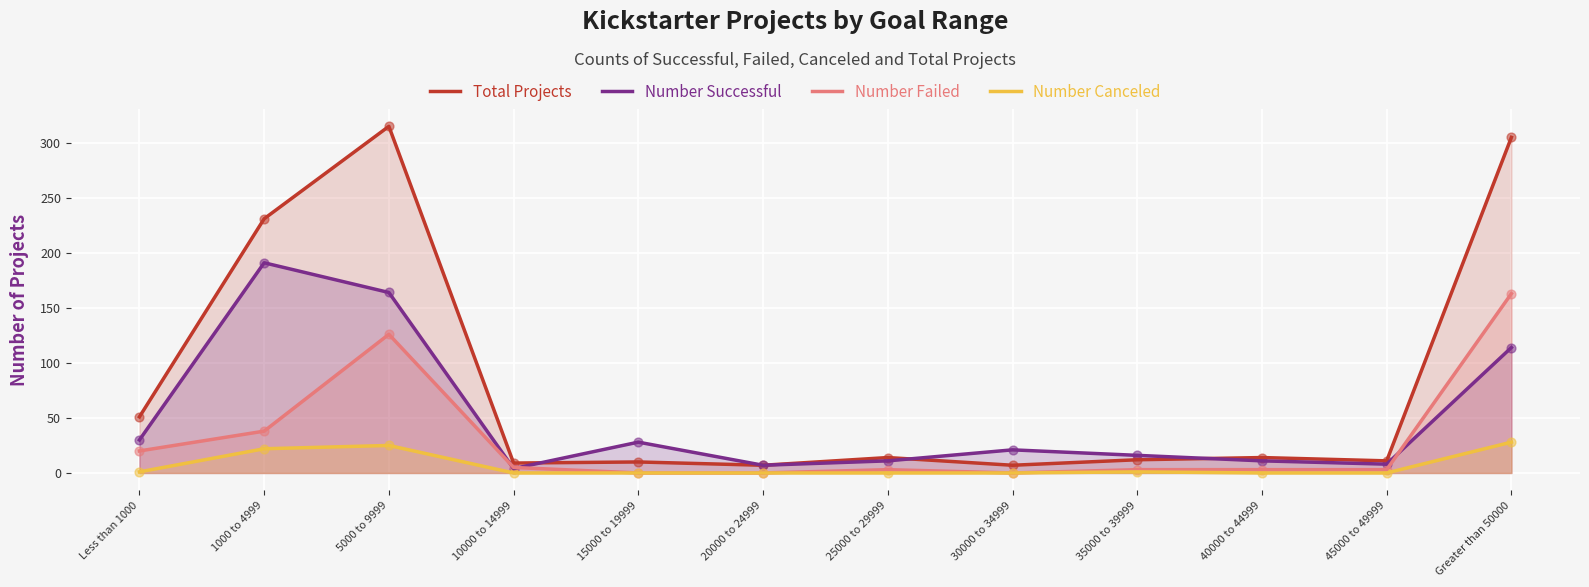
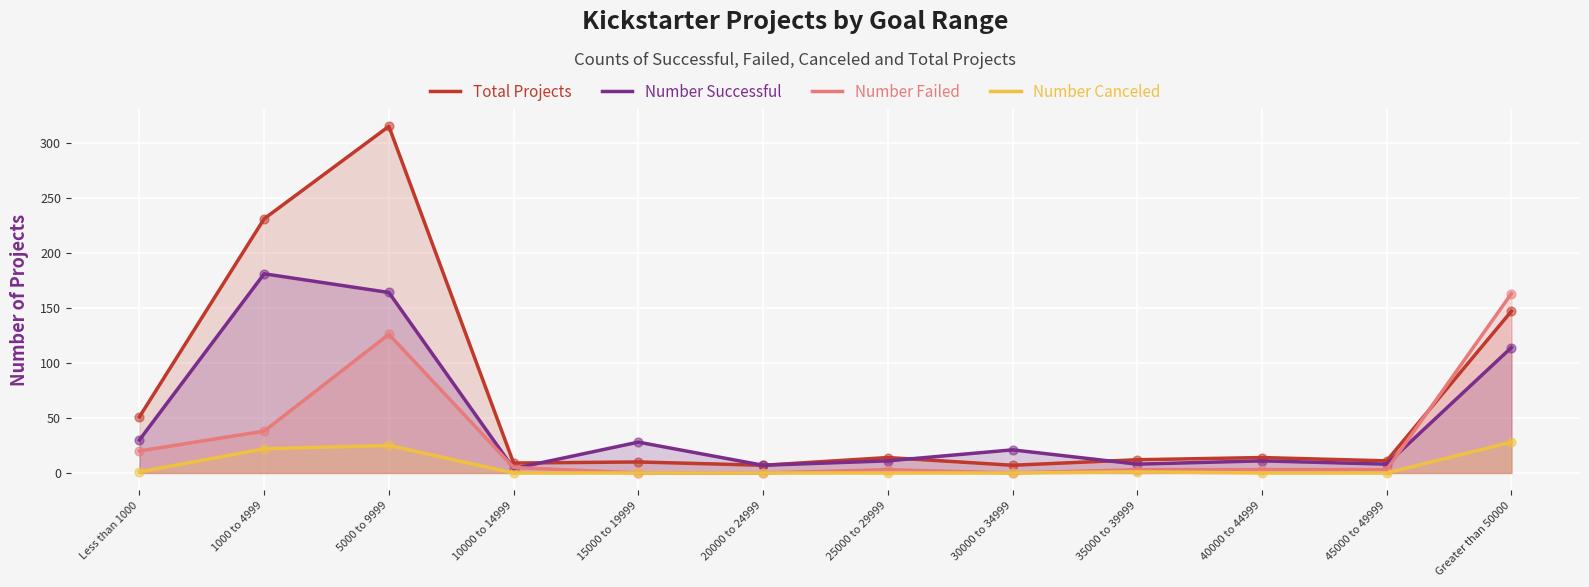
  {
    "Total Projects": {
      "Less than 1000": 51,
      "1000 to 4999": 231,
      "5000 to 9999": 315,
      "10000 to 14999": 9,
      "15000 to 19999": 10,
      "25000 to 29999": 14,
      "30000 to 34999": 7,
      "35000 to 39999": 12,
      "40000 to 44999": 14,
      "45000 to 49999": 11,
-     "Greater than 50000": 305
+     "Greater than 50000": 147
    },
    "Number Successful": {
      "Less than 1000": 30,
-     "1000 to 4999": 191,
+     "1000 to 4999": 181,
      "5000 to 9999": 164,
      "15000 to 19999": 28,
      "25000 to 29999": 11,
      "30000 to 34999": 21,
-     "35000 to 39999": 16,
+     "35000 to 39999": 8,
      "40000 to 44999": 11,
      "45000 to 49999": 8,
      "Greater than 50000": 114
    },
    "Number Failed": {
      "Less than 1000": 20,
      "1000 to 4999": 38,
      "5000 to 9999": 126,
      "25000 to 29999": 3,
      "40000 to 44999": 3,
      "45000 to 49999": 3,
      "Greater than 50000": 163
    },
    "Number Canceled": {
      "Less than 1000": 1,
      "1000 to 4999": 22,
      "5000 to 9999": 25,
      "10000 to 14999": 0,
      "25000 to 29999": 0,
      "40000 to 44999": 0,
      "45000 to 49999": 0,
      "Greater than 50000": 28
    }
  }
